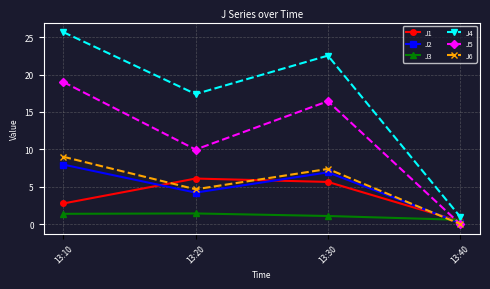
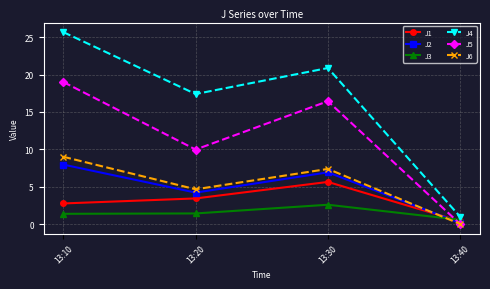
  {
    "J1": {
      "13:10": 3,
-     "13:20": 6,
+     "13:20": 3,
      "13:30": 6
    },
    "J2": {
      "13:10": 8,
      "13:20": 4,
      "13:30": 7
    },
    "J3": {
      "13:10": 1,
      "13:20": 1,
-     "13:30": 1
+     "13:30": 3
    },
    "J4": {
      "13:10": 26,
      "13:20": 17,
-     "13:30": 23,
+     "13:30": 21,
      "13:40": 1
    },
    "J5": {
      "13:10": 19,
      "13:20": 10,
      "13:30": 16
    },
    "J6": {
      "13:10": 9,
      "13:20": 5,
      "13:30": 7
    }
  }
